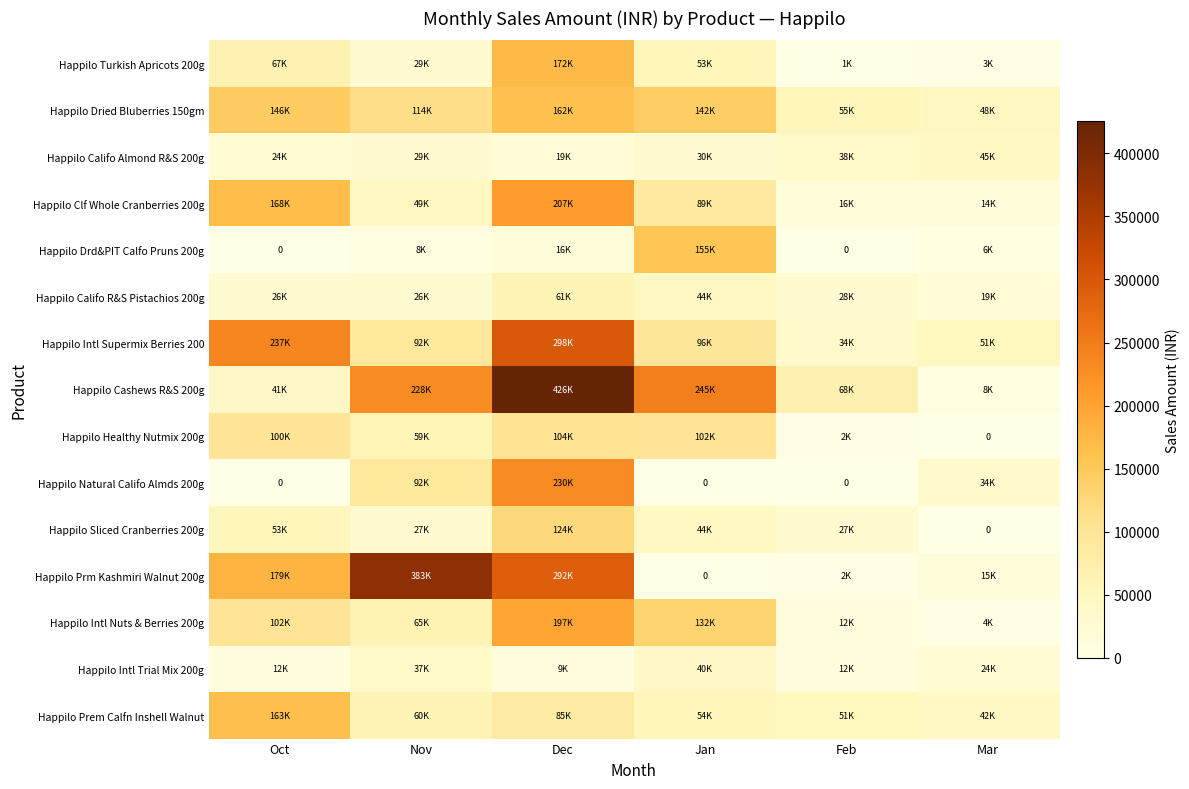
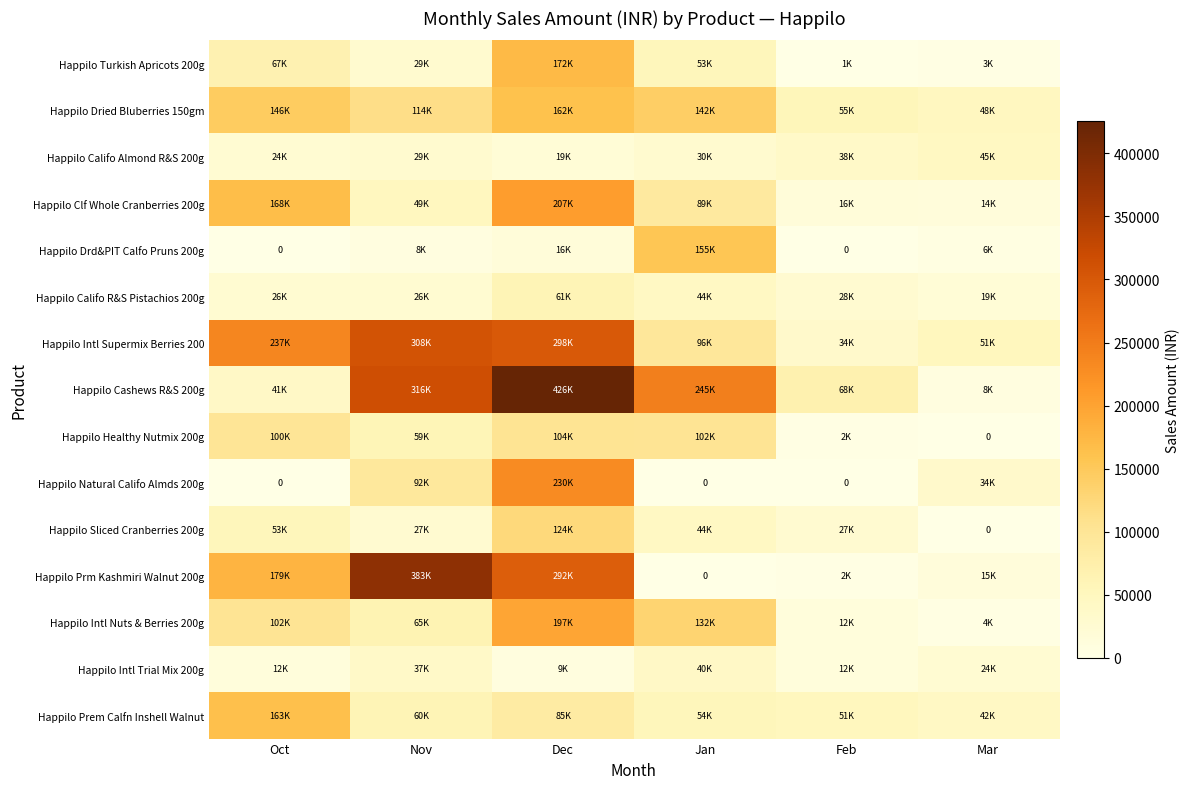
  {
    "Happilo Turkish Apricots 200g": {
      "Oct": "67K",
      "Nov": "29K",
      "Dec": "172K",
      "Jan": "53K",
      "Feb": "1K",
      "Mar": "3K"
    },
    "Happilo Dried Bluberries 150gm": {
      "Oct": "146K",
      "Nov": "114K",
      "Dec": "162K",
      "Jan": "142K",
      "Feb": "55K",
      "Mar": "48K"
    },
    "Happilo Califo Almond R&S 200g": {
      "Oct": "24K",
      "Nov": "29K",
      "Dec": "19K",
      "Jan": "30K",
      "Feb": "38K",
      "Mar": "45K"
    },
    "Happilo Clf Whole Cranberries 200g": {
      "Oct": "168K",
      "Nov": "49K",
      "Dec": "207K",
      "Jan": "89K",
      "Feb": "16K",
      "Mar": "14K"
    },
    "Happilo Drd&PIT Calfo Pruns 200g": {
      "Oct": "0",
      "Nov": "8K",
      "Dec": "16K",
      "Jan": "155K",
      "Feb": "0",
      "Mar": "6K"
    },
    "Happilo Califo R&S Pistachios 200g": {
      "Oct": "26K",
      "Nov": "26K",
      "Dec": "61K",
      "Jan": "44K",
      "Feb": "28K",
      "Mar": "19K"
    },
    "Happilo Intl Supermix Berries 200": {
      "Oct": "237K",
-     "Nov": "92K",
+     "Nov": "308K",
      "Dec": "298K",
      "Jan": "96K",
      "Feb": "34K",
      "Mar": "51K"
    },
    "Happilo Cashews R&S 200g": {
      "Oct": "41K",
-     "Nov": "228K",
+     "Nov": "316K",
      "Dec": "426K",
      "Jan": "245K",
      "Feb": "68K",
      "Mar": "8K"
    },
    "Happilo Healthy Nutmix 200g": {
      "Oct": "100K",
      "Nov": "59K",
      "Dec": "104K",
      "Jan": "102K",
      "Feb": "2K",
      "Mar": "0"
    },
    "Happilo Natural Califo Almds 200g": {
      "Oct": "0",
      "Nov": "92K",
      "Dec": "230K",
      "Jan": "0",
      "Feb": "0",
      "Mar": "34K"
    },
    "Happilo Sliced Cranberries 200g": {
      "Oct": "53K",
      "Nov": "27K",
      "Dec": "124K",
      "Jan": "44K",
      "Feb": "27K",
      "Mar": "0"
    },
    "Happilo Prm Kashmiri Walnut 200g": {
      "Oct": "179K",
      "Nov": "383K",
      "Dec": "292K",
      "Jan": "0",
      "Feb": "2K",
      "Mar": "15K"
    },
    "Happilo Intl Nuts & Berries 200g": {
      "Oct": "102K",
      "Nov": "65K",
      "Dec": "197K",
      "Jan": "132K",
      "Feb": "12K",
      "Mar": "4K"
    },
    "Happilo Intl Trial Mix 200g": {
      "Oct": "12K",
      "Nov": "37K",
      "Dec": "9K",
      "Jan": "40K",
      "Feb": "12K",
      "Mar": "24K"
    },
    "Happilo Prem Calfn Inshell Walnut": {
      "Oct": "163K",
      "Nov": "60K",
      "Dec": "85K",
      "Jan": "54K",
      "Feb": "51K",
      "Mar": "42K"
    }
  }
